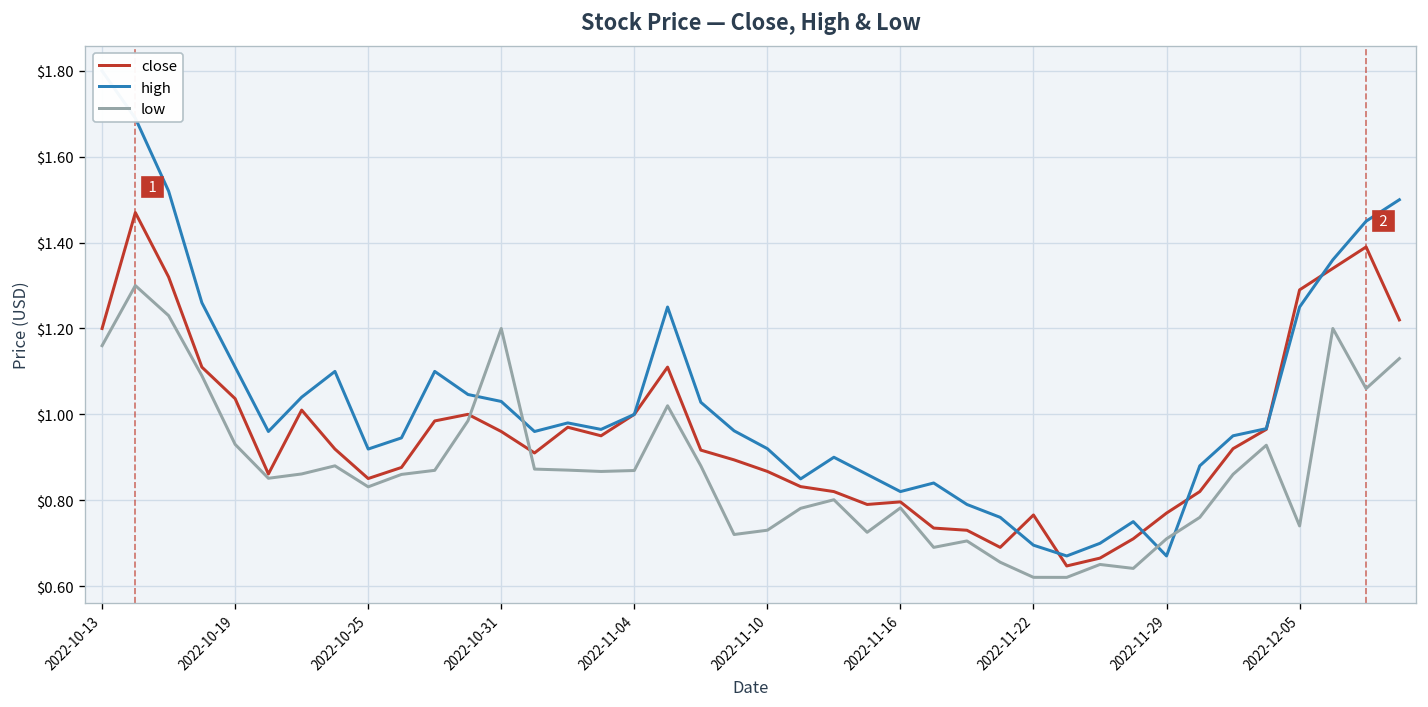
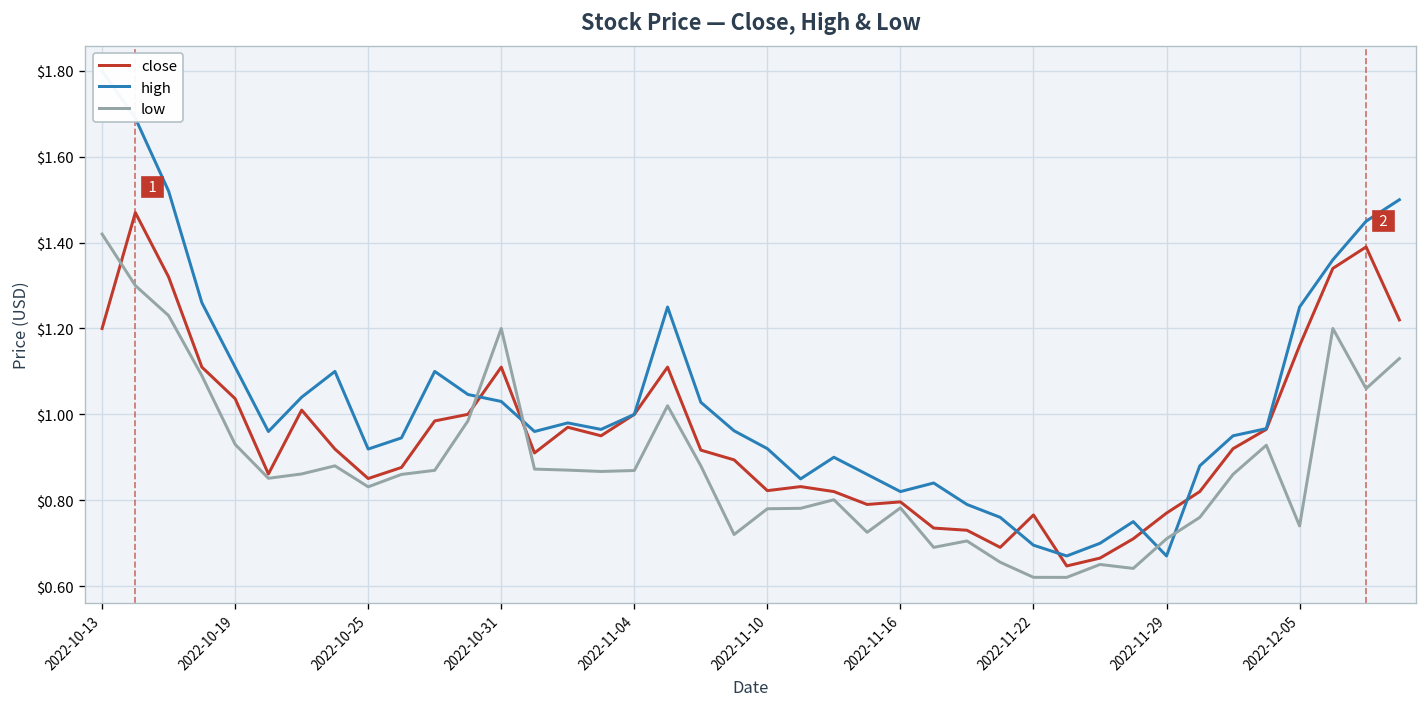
  {
    "close": {
      "2022-10-13": "$1.20",
      "2022-10-19": "$1.04",
      "2022-10-25": "$0.85",
-     "2022-10-31": "$0.96",
-     "2022-11-10": "$0.87",
+     "2022-10-31": "$1.11",
+     "2022-11-10": "$0.82",
      "2022-11-16": "$0.80",
      "2022-11-22": "$0.77",
      "2022-11-29": "$0.77",
-     "2022-12-05": "$1.29"
+     "2022-12-05": "$1.16"
    },
    "high": {
      "2022-10-19": "$1.11",
      "2022-10-25": "$0.92",
      "2022-10-31": "$1.03",
      "2022-11-10": "$0.92",
      "2022-11-16": "$0.82",
      "2022-11-22": "$0.70",
      "2022-11-29": "$0.67",
      "2022-12-05": "$1.25"
    },
    "low": {
-     "2022-10-13": "$1.16",
+     "2022-10-13": "$1.42",
      "2022-10-19": "$0.93",
      "2022-10-25": "$0.83",
      "2022-10-31": "$1.20",
      "2022-11-04": "$0.87",
-     "2022-11-10": "$0.73",
+     "2022-11-10": "$0.78",
      "2022-11-16": "$0.78",
      "2022-11-22": "$0.62",
      "2022-11-29": "$0.71",
      "2022-12-05": "$0.74"
    }
  }
